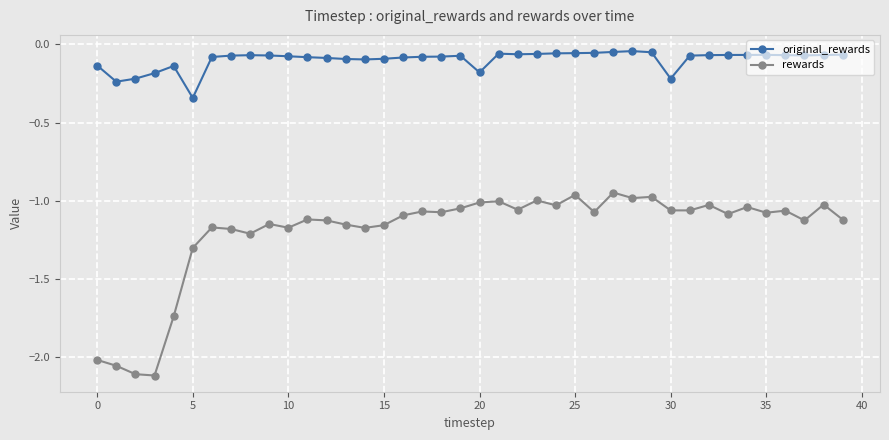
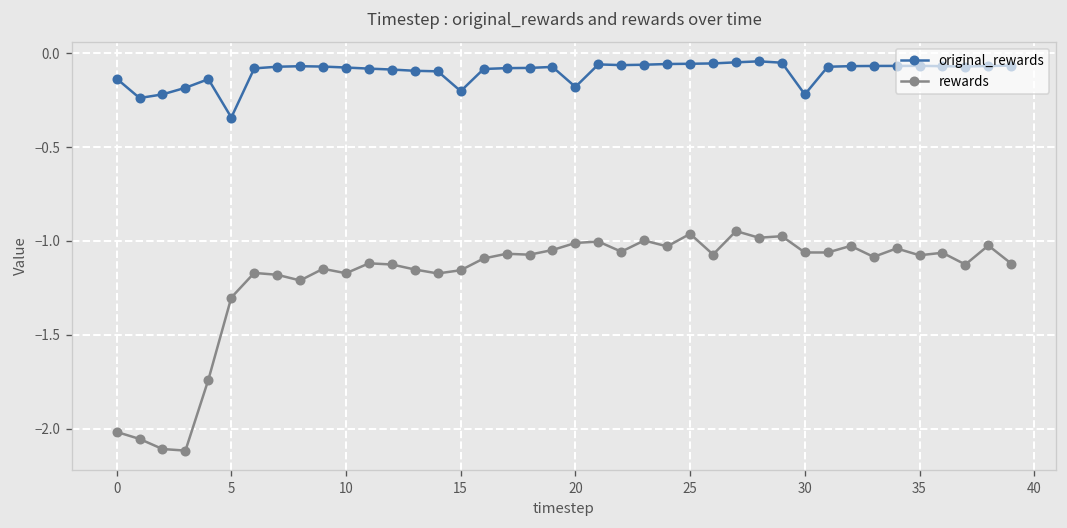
  {
    "original_rewards": {
      "0": -0.14,
      "5": -0.34,
      "10": -0.08,
-     "15": -0.09,
+     "15": -0.20,
      "20": -0.18,
      "25": -0.06,
      "30": -0.22
    },
    "rewards": {
      "0": -2.02,
      "5": -1.30,
      "10": -1.17,
      "15": -1.16,
      "20": -1.01,
      "25": -0.96,
      "30": -1.06,
      "35": -1.08
    }
  }
